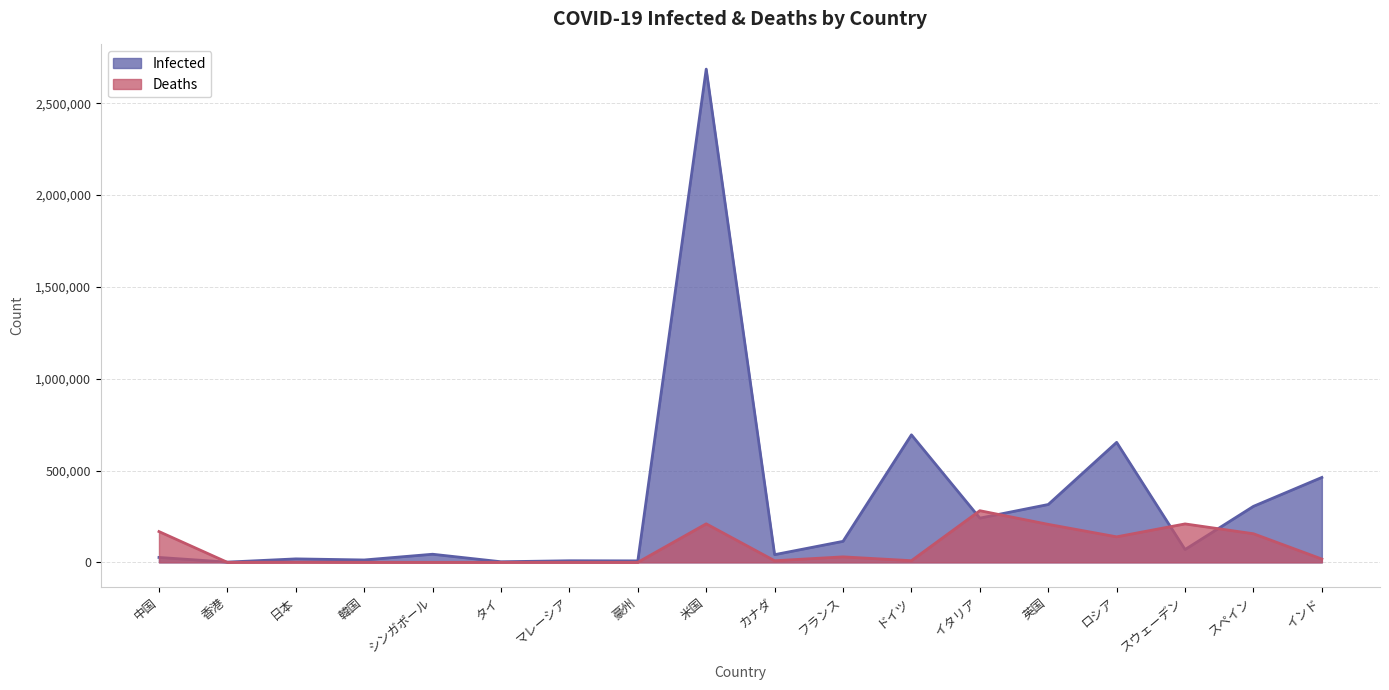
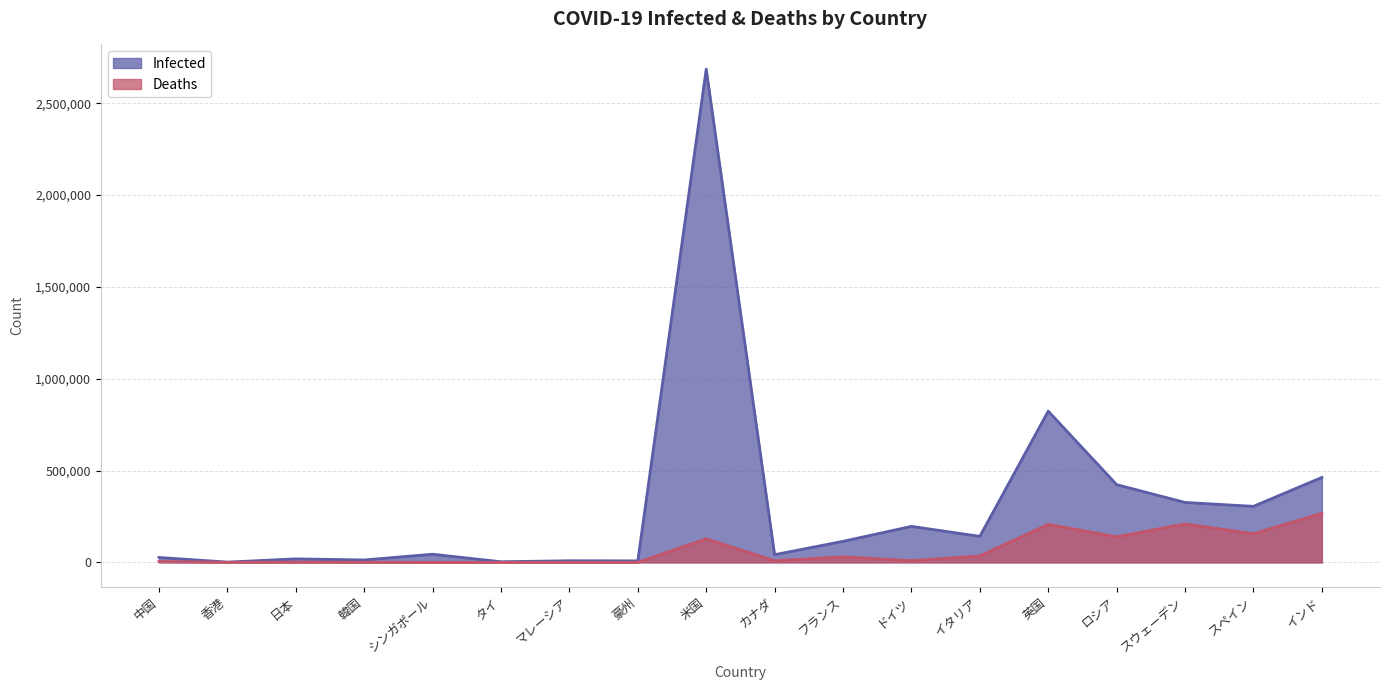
  {
    "Infected": {
      "中国": "30,000",
      "日本": "20,000",
      "シンガポール": "40,000",
      "米国": "2,690,000",
      "カナダ": "40,000",
      "フランス": "110,000",
-     "ドイツ": "690,000",
-     "イタリア": "240,000",
-     "英国": "310,000",
-     "ロシア": "650,000",
-     "スウェーデン": "70,000",
+     "ドイツ": "200,000",
+     "イタリア": "140,000",
+     "英国": "820,000",
+     "ロシア": "420,000",
+     "スウェーデン": "330,000",
      "スペイン": "310,000",
      "インド": "460,000"
    },
    "Deaths": {
-     "中国": "170,000",
+     "中国": "0",
      "日本": "0",
      "シンガポール": "0",
-     "米国": "210,000",
+     "米国": "130,000",
      "カナダ": "10,000",
      "フランス": "30,000",
      "ドイツ": "10,000",
-     "イタリア": "280,000",
+     "イタリア": "30,000",
      "英国": "210,000",
      "ロシア": "140,000",
      "スウェーデン": "210,000",
      "スペイン": "160,000",
-     "インド": "20,000"
+     "インド": "270,000"
    }
  }
